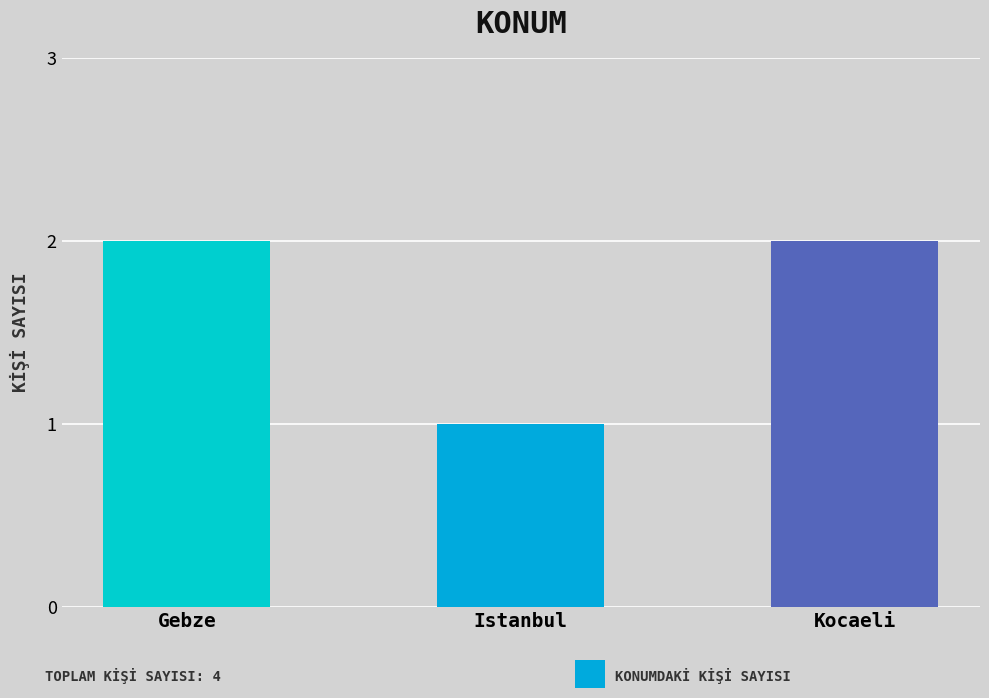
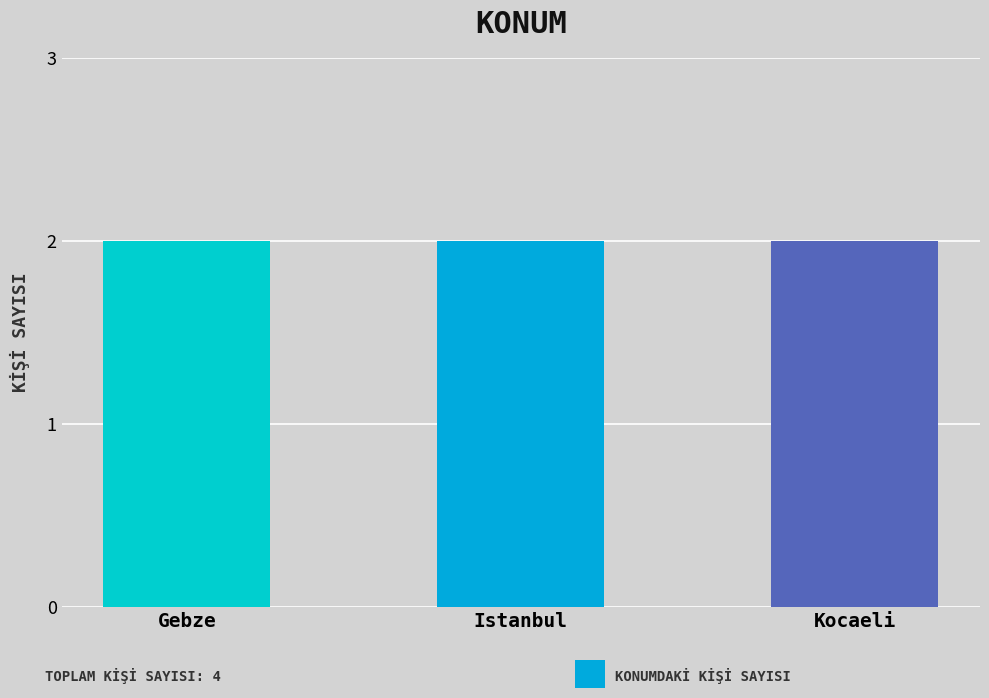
  {
    "Gebze": 2,
-   "Istanbul": 1,
+   "Istanbul": 2,
    "Kocaeli": 2
  }
